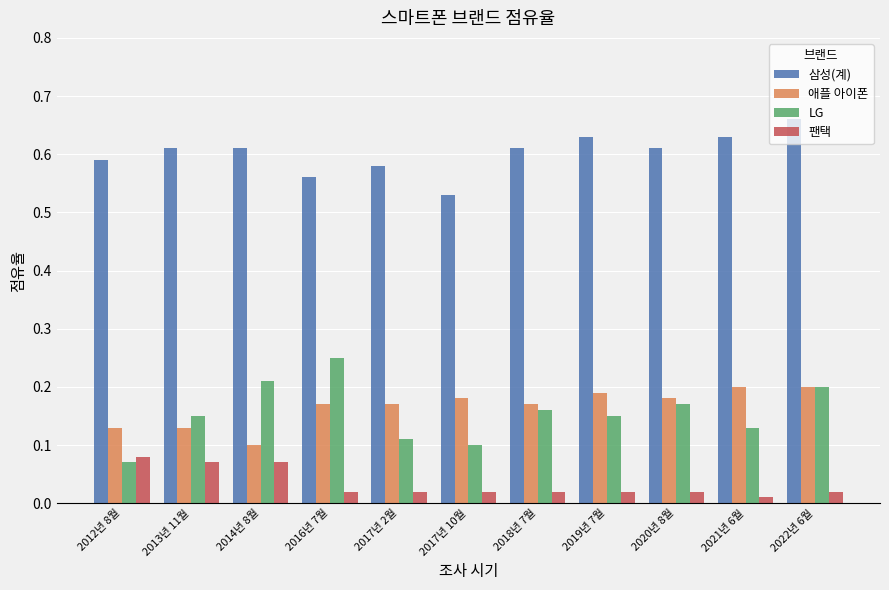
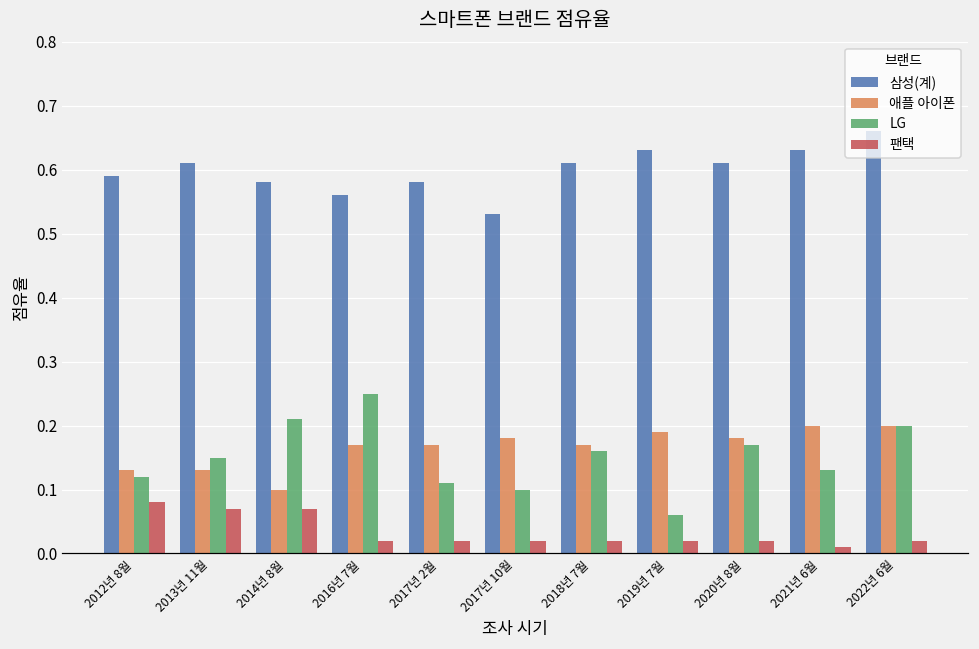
  {
    "삼성(계)": {
      "2012년 8월": 0.59,
      "2013년 11월": 0.61,
-     "2014년 8월": 0.61,
+     "2014년 8월": 0.58,
      "2016년 7월": 0.56,
      "2017년 2월": 0.58,
      "2017년 10월": 0.53,
      "2018년 7월": 0.61,
      "2019년 7월": 0.63,
      "2020년 8월": 0.61,
      "2021년 6월": 0.63
    },
    "LG": {
-     "2012년 8월": 0.07,
+     "2012년 8월": 0.12,
      "2013년 11월": 0.15,
      "2014년 8월": 0.21,
      "2016년 7월": 0.25,
      "2017년 2월": 0.11,
      "2017년 10월": 0.10,
      "2018년 7월": 0.16,
-     "2019년 7월": 0.15,
+     "2019년 7월": 0.06,
      "2020년 8월": 0.17,
      "2021년 6월": 0.13,
      "2022년 6월": 0.20
    }
  }
